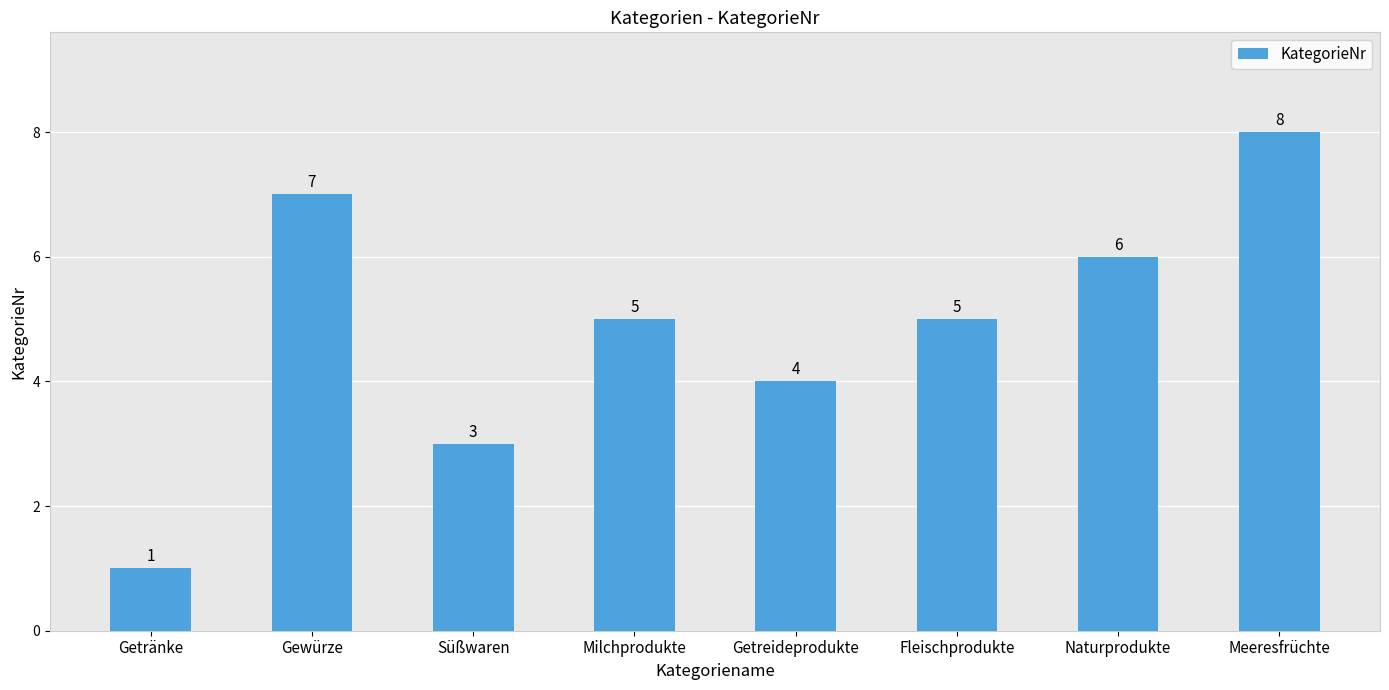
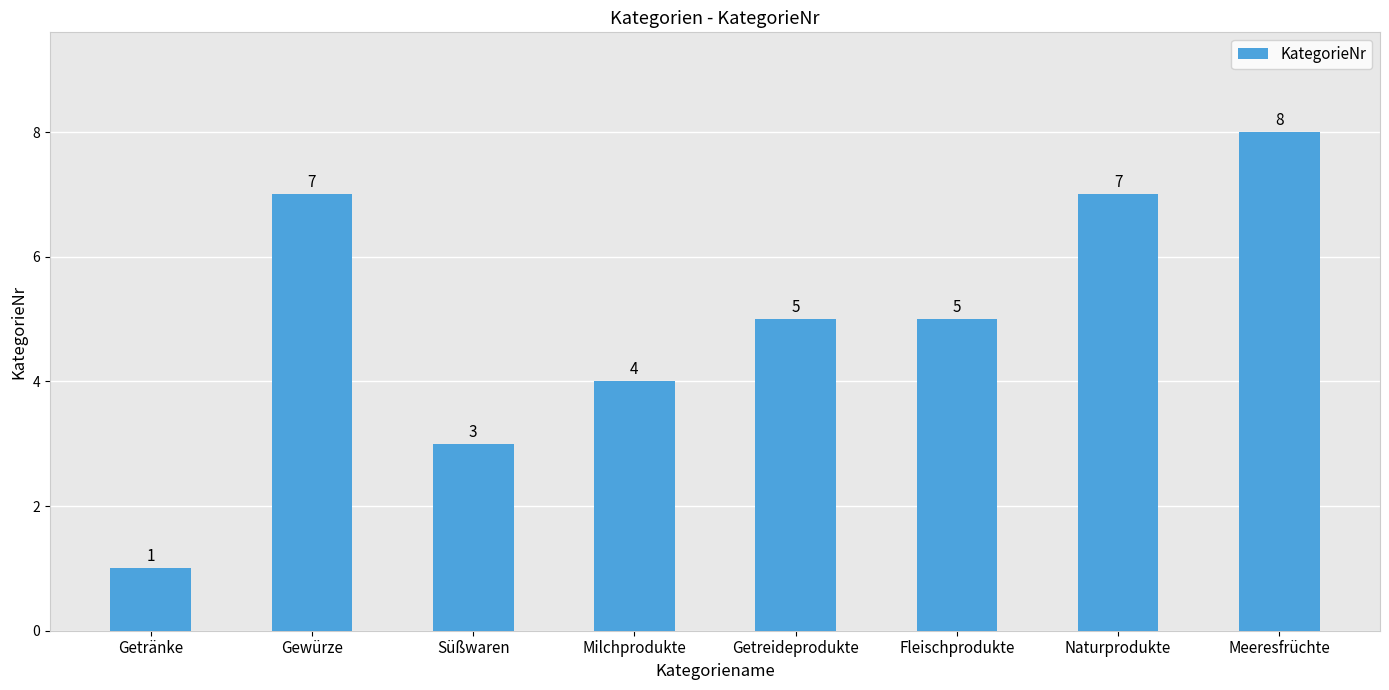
  {
    "Getränke": 1,
    "Gewürze": 7,
    "Süßwaren": 3,
-   "Milchprodukte": 5,
-   "Getreideprodukte": 4,
+   "Milchprodukte": 4,
+   "Getreideprodukte": 5,
    "Fleischprodukte": 5,
-   "Naturprodukte": 6,
+   "Naturprodukte": 7,
    "Meeresfrüchte": 8
  }
